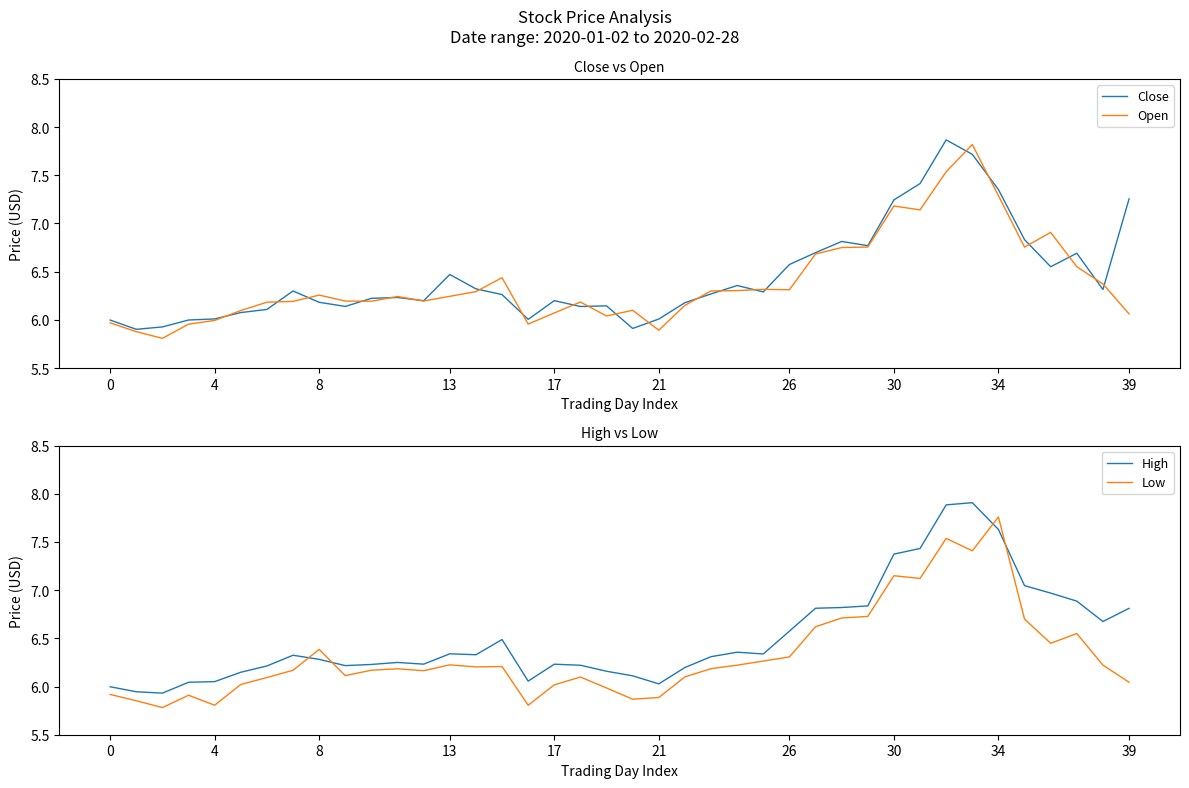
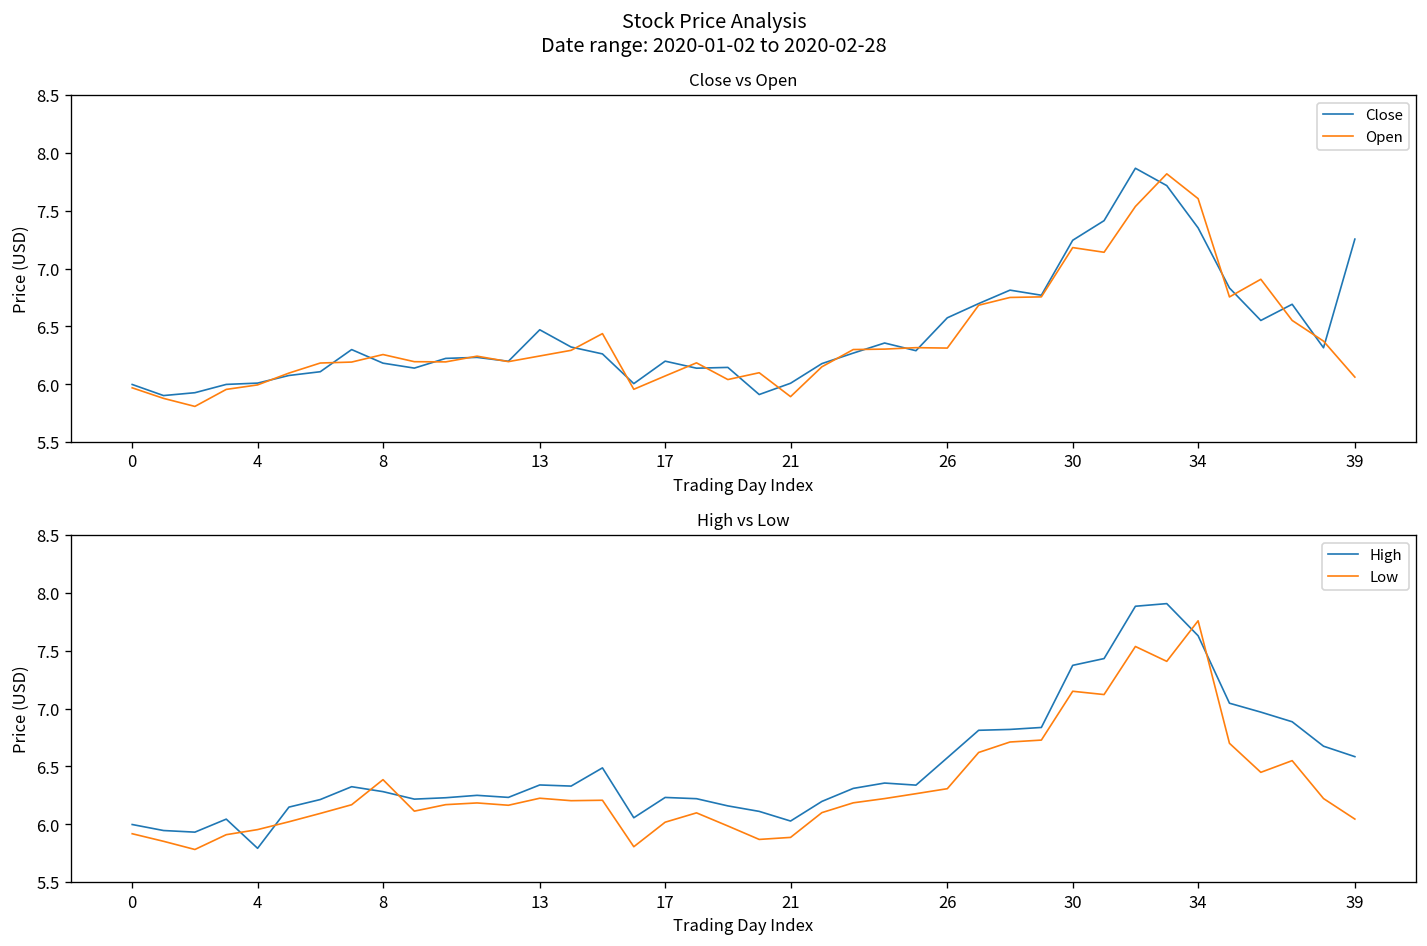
  {
    "Close vs Open": {
      "Close": {
        "0": 6.0,
        "8": 6.2,
        "13": 6.5,
        "17": 6.2,
        "21": 6.0,
        "26": 6.6,
        "30": 7.2,
        "34": 7.4,
        "39": 7.3
      },
      "Open": {
        "0": 6.0,
        "8": 6.3,
        "13": 6.2,
        "17": 6.1,
        "21": 5.9,
        "26": 6.3,
        "30": 7.2,
-       "34": 7.3,
+       "34": 7.6,
        "39": 6.1
      }
    },
    "High vs Low": {
      "High": {
        "0": 6.0,
-       "4": 6.1,
+       "4": 5.8,
        "8": 6.3,
        "13": 6.3,
        "17": 6.2,
        "21": 6.0,
        "26": 6.6,
        "30": 7.4,
        "34": 7.6,
-       "39": 6.8
+       "39": 6.6
      },
      "Low": {
        "0": 5.9,
-       "4": 5.8,
+       "4": 6.0,
        "8": 6.4,
        "13": 6.2,
        "17": 6.0,
        "21": 5.9,
        "26": 6.3,
        "30": 7.2,
        "34": 7.8,
        "39": 6.0
      }
    }
  }
